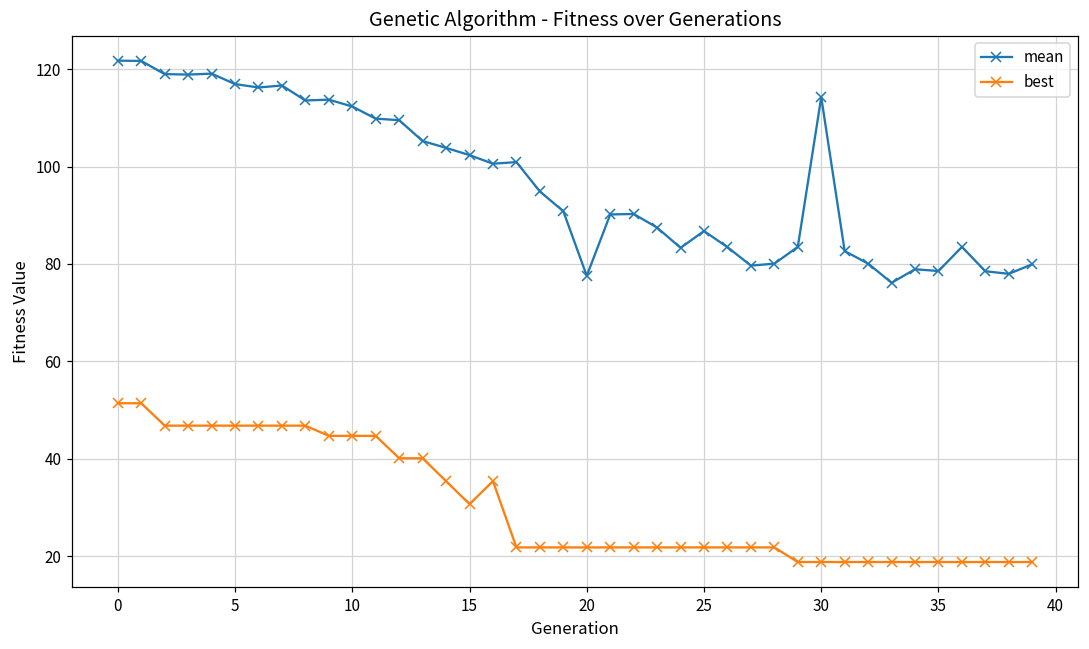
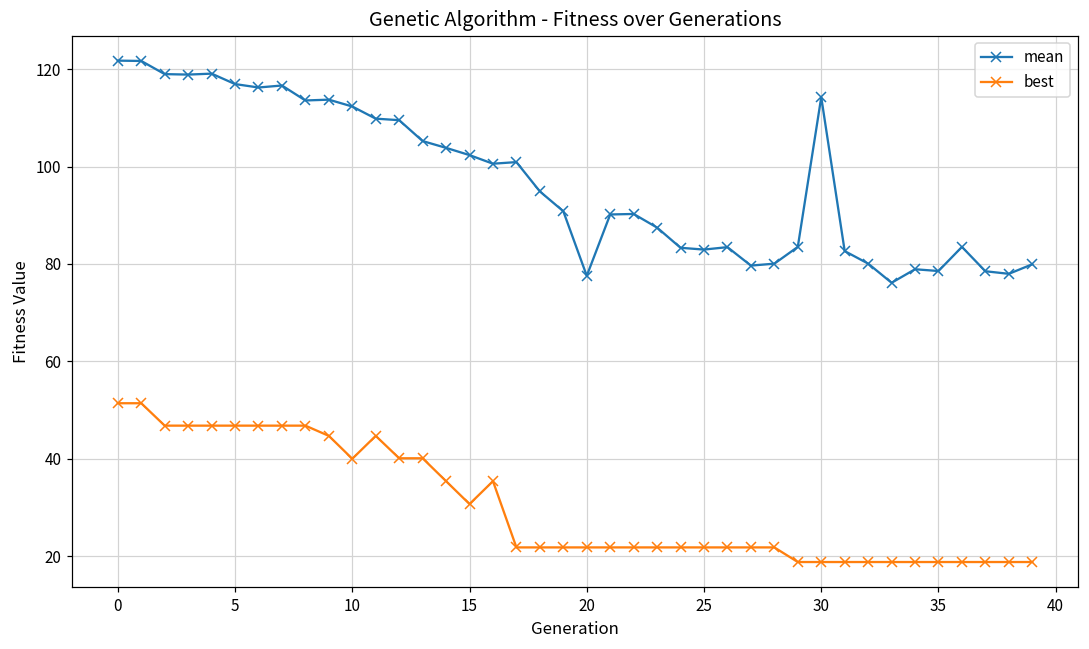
  {
    "mean": {
      "0": 122,
      "5": 117,
      "10": 112,
      "15": 102,
      "20": 78,
-     "25": 87,
+     "25": 83,
      "30": 114,
      "35": 79
    },
    "best": {
      "0": 51,
      "5": 47,
-     "10": 45,
+     "10": 40,
      "15": 31,
      "20": 22,
      "25": 22,
      "30": 19,
      "35": 19
    }
  }
